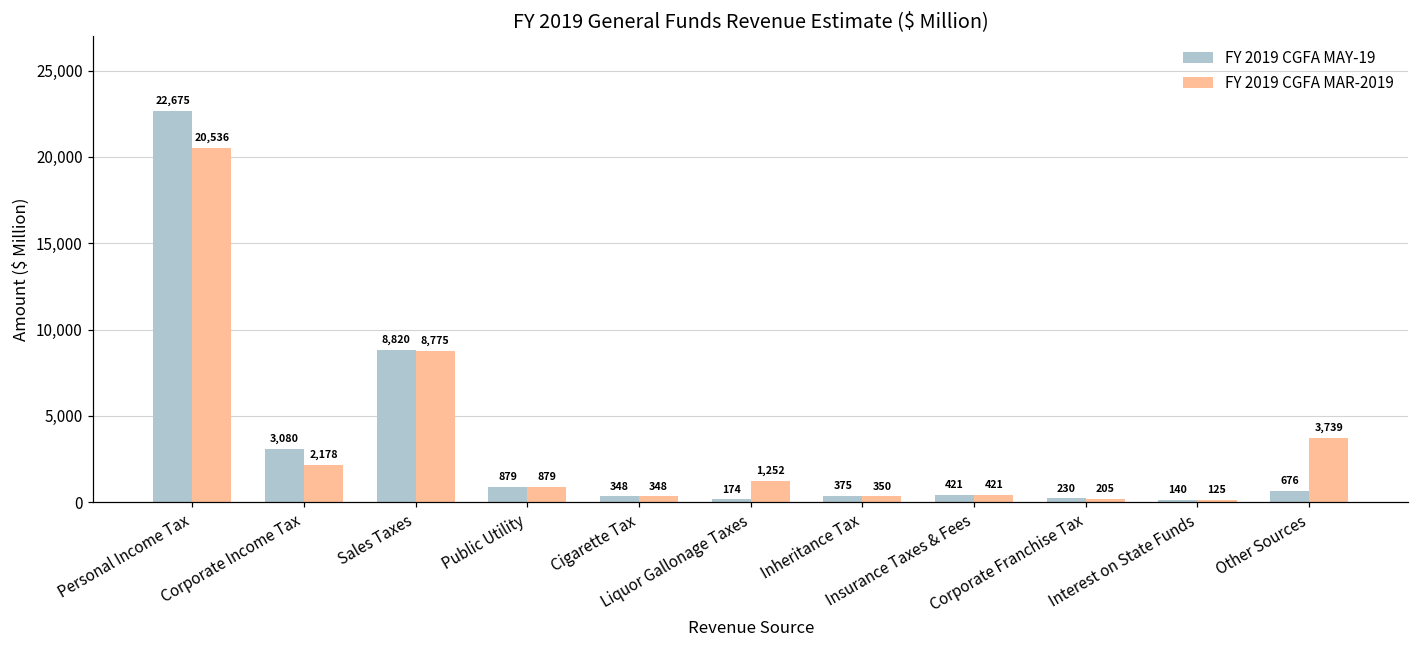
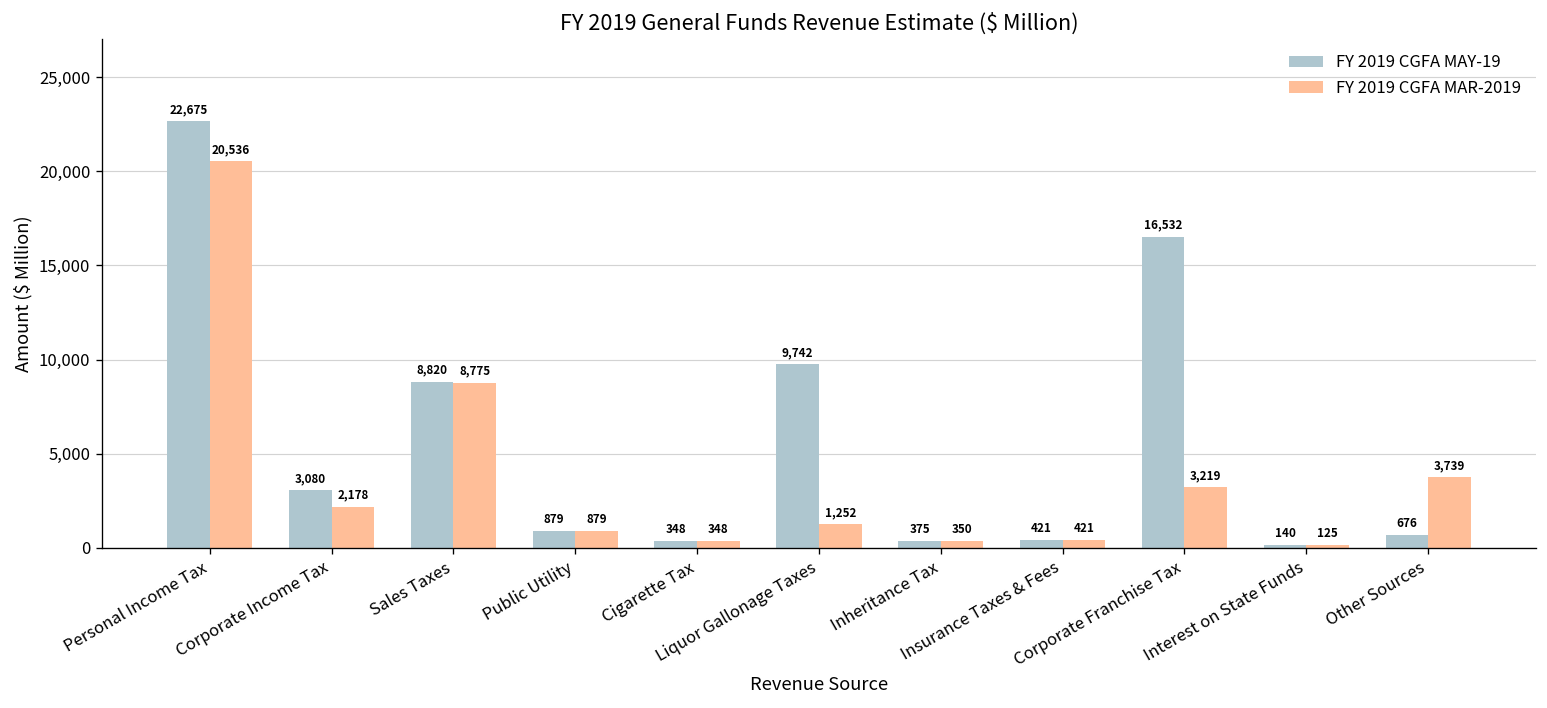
  {
    "FY 2019 CGFA MAY-19": {
      "Personal Income Tax": "22,675",
      "Corporate Income Tax": "3,080",
      "Sales Taxes": "8,820",
      "Public Utility": "879",
      "Cigarette Tax": "348",
-     "Liquor Gallonage Taxes": "174",
+     "Liquor Gallonage Taxes": "9,742",
      "Inheritance Tax": "375",
      "Insurance Taxes & Fees": "421",
-     "Corporate Franchise Tax": "230",
+     "Corporate Franchise Tax": "16,532",
      "Interest on State Funds": "140",
      "Other Sources": "676"
    },
    "FY 2019 CGFA MAR-2019": {
      "Personal Income Tax": "20,536",
      "Corporate Income Tax": "2,178",
      "Sales Taxes": "8,775",
      "Public Utility": "879",
      "Cigarette Tax": "348",
      "Liquor Gallonage Taxes": "1,252",
      "Inheritance Tax": "350",
      "Insurance Taxes & Fees": "421",
-     "Corporate Franchise Tax": "205",
+     "Corporate Franchise Tax": "3,219",
      "Interest on State Funds": "125",
      "Other Sources": "3,739"
    }
  }
